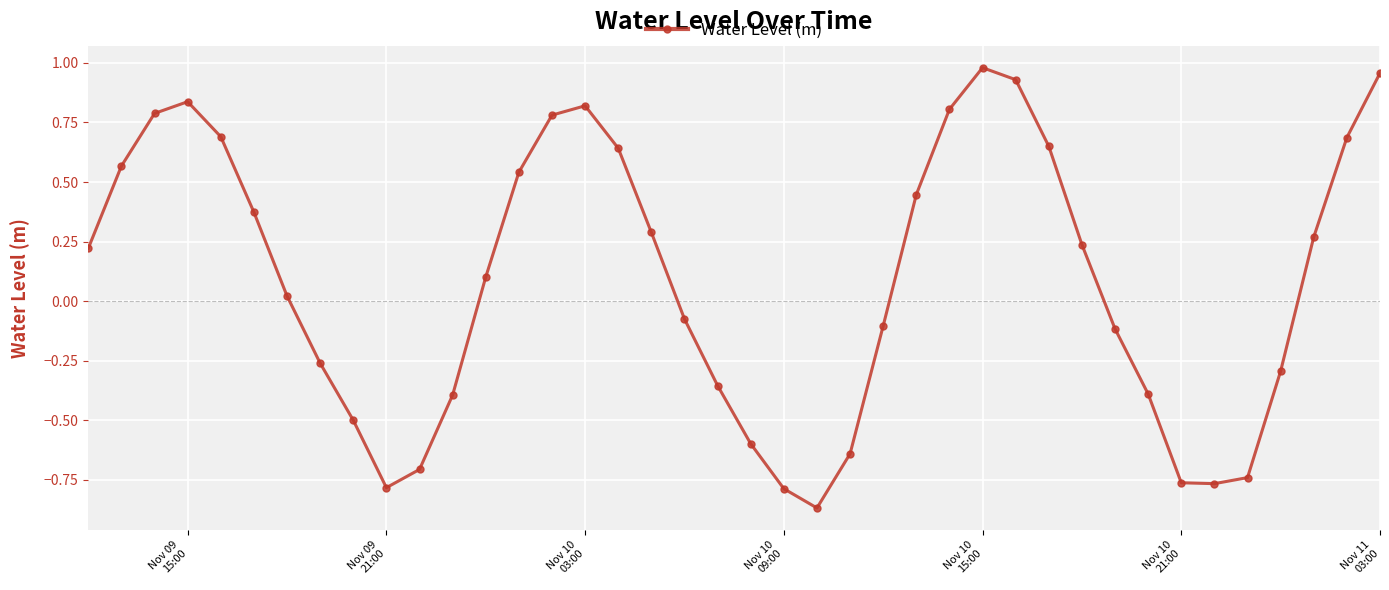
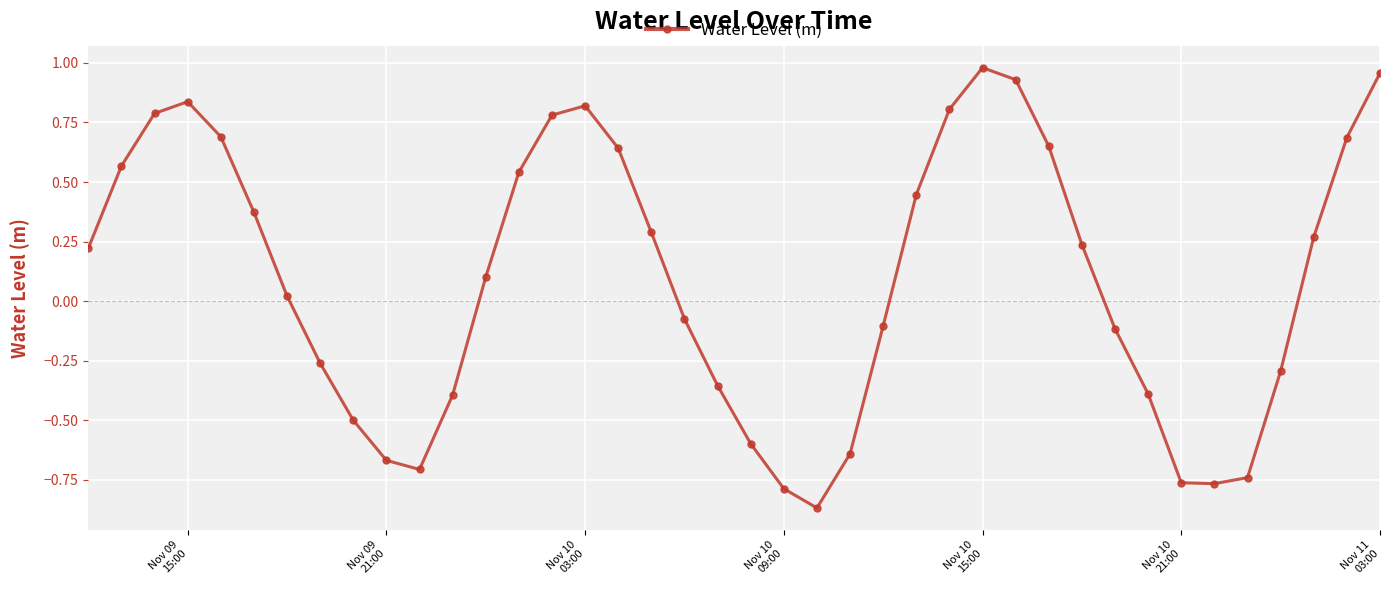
  {
    "Nov 09 15:00": 0.84,
-   "Nov 09 21:00": -0.78,
+   "Nov 09 21:00": -0.67,
    "Nov 10 03:00": 0.82,
    "Nov 10 09:00": -0.79,
    "Nov 10 15:00": 0.98,
    "Nov 10 21:00": -0.76,
    "Nov 11 03:00": 0.96
  }
